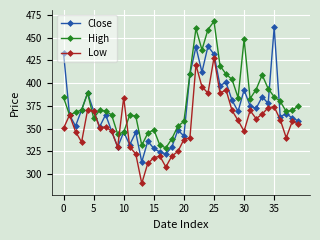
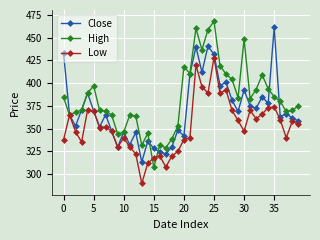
  {
    "Close": {
      "15": 330,
      "20": 340,
      "25": 430,
      "30": 390,
      "35": 460
    },
    "High": {
      "0": 380,
-     "5": 360,
-     "15": 350,
-     "20": 360,
+     "5": 400,
+     "15": 310,
+     "20": 420,
      "25": 470,
      "30": 450,
      "35": 390
    },
    "Low": {
-     "0": 350,
-     "10": 380,
+     "0": 340,
+     "10": 340,
      "15": 320,
      "20": 340,
      "25": 430,
      "30": 350,
      "35": 370
    }
  }
